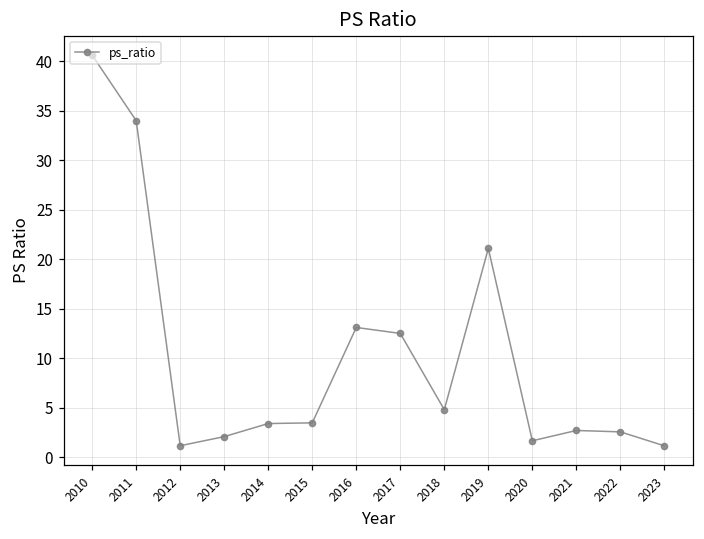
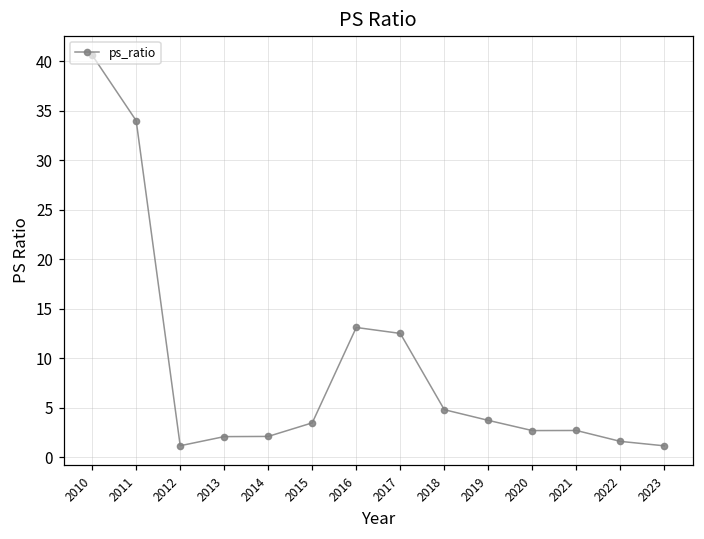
  {
    "2011": 34,
    "2012": 1,
    "2013": 2,
-   "2014": 3,
+   "2014": 2,
    "2015": 3,
    "2016": 13,
    "2017": 13,
    "2018": 5,
-   "2019": 21,
-   "2020": 2,
+   "2019": 4,
+   "2020": 3,
    "2021": 3,
-   "2022": 3,
+   "2022": 2,
    "2023": 1
  }
